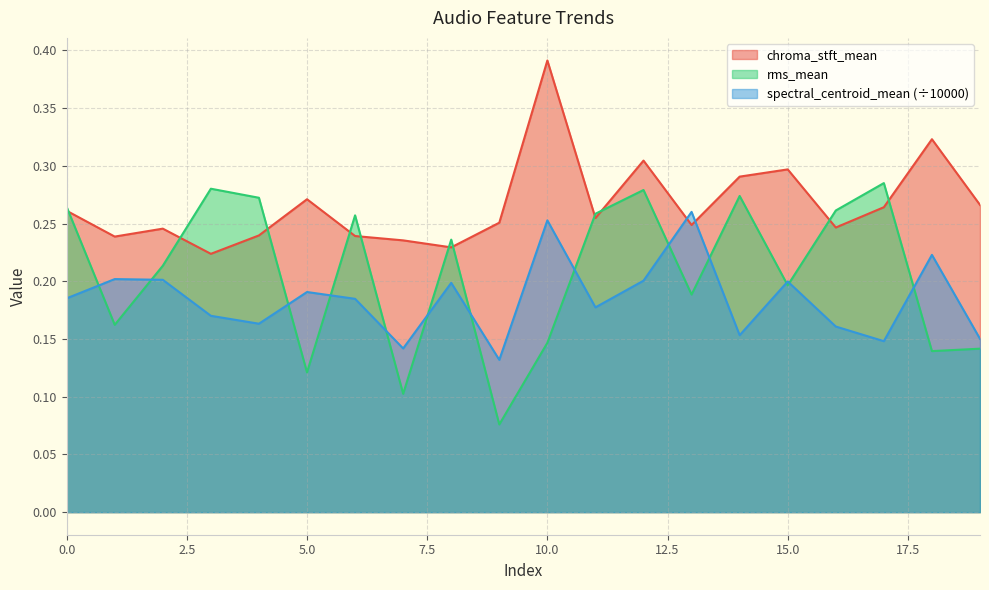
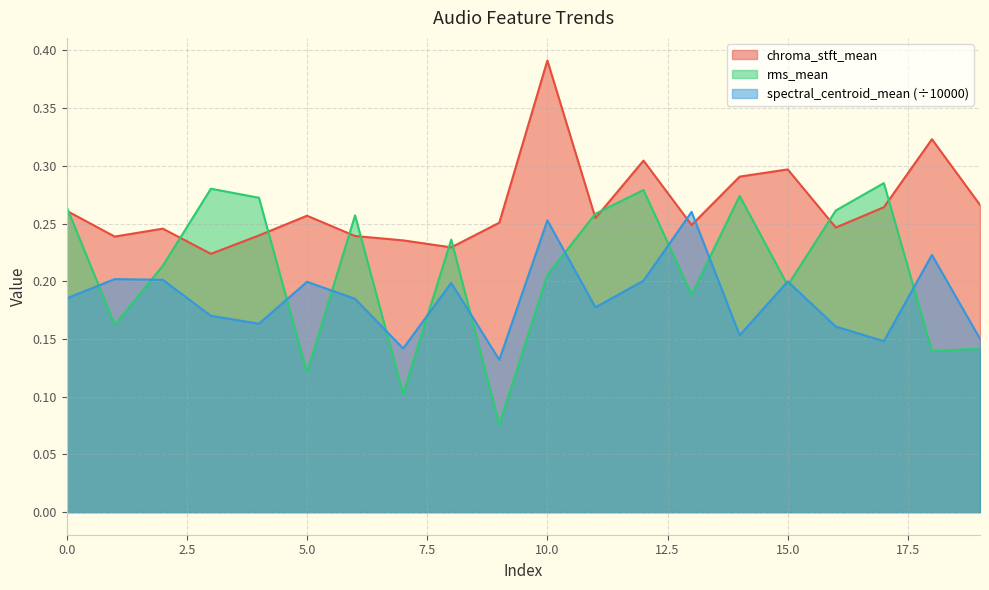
  {
    "chroma_stft_mean": {
      "0.0": 0.261,
-     "5.0": 0.271,
+     "5.0": 0.257,
      "10.0": 0.391,
      "15.0": 0.297
    },
    "rms_mean": {
      "0.0": 0.264,
      "5.0": 0.121,
-     "10.0": 0.147,
+     "10.0": 0.206,
      "15.0": 0.196
    },
    "spectral_centroid_mean (÷10000)": {
      "0.0": 0.185,
-     "5.0": 0.191,
+     "5.0": 0.199,
      "10.0": 0.253,
      "15.0": 0.200
    }
  }
